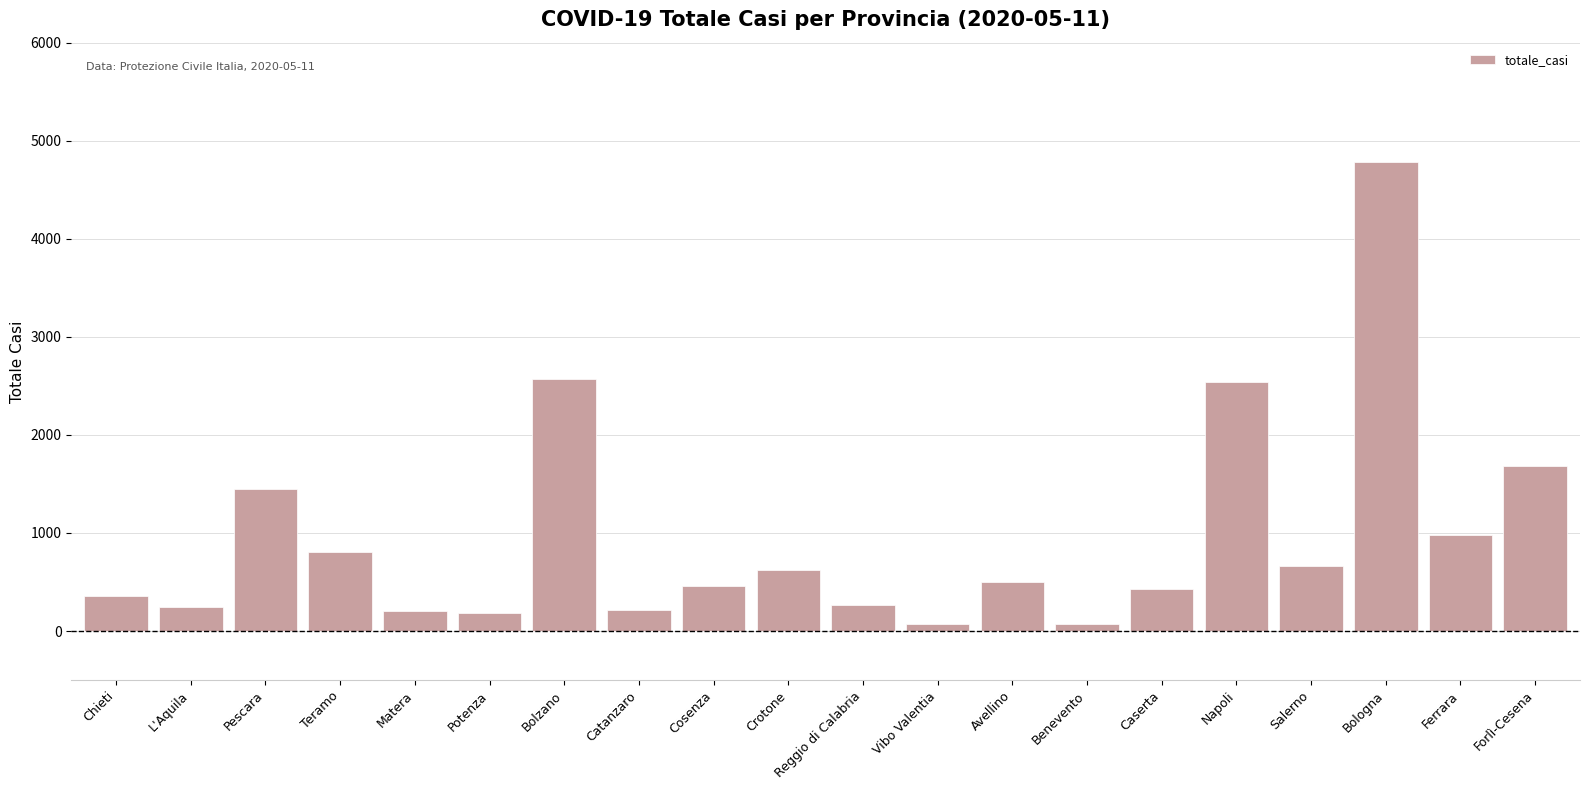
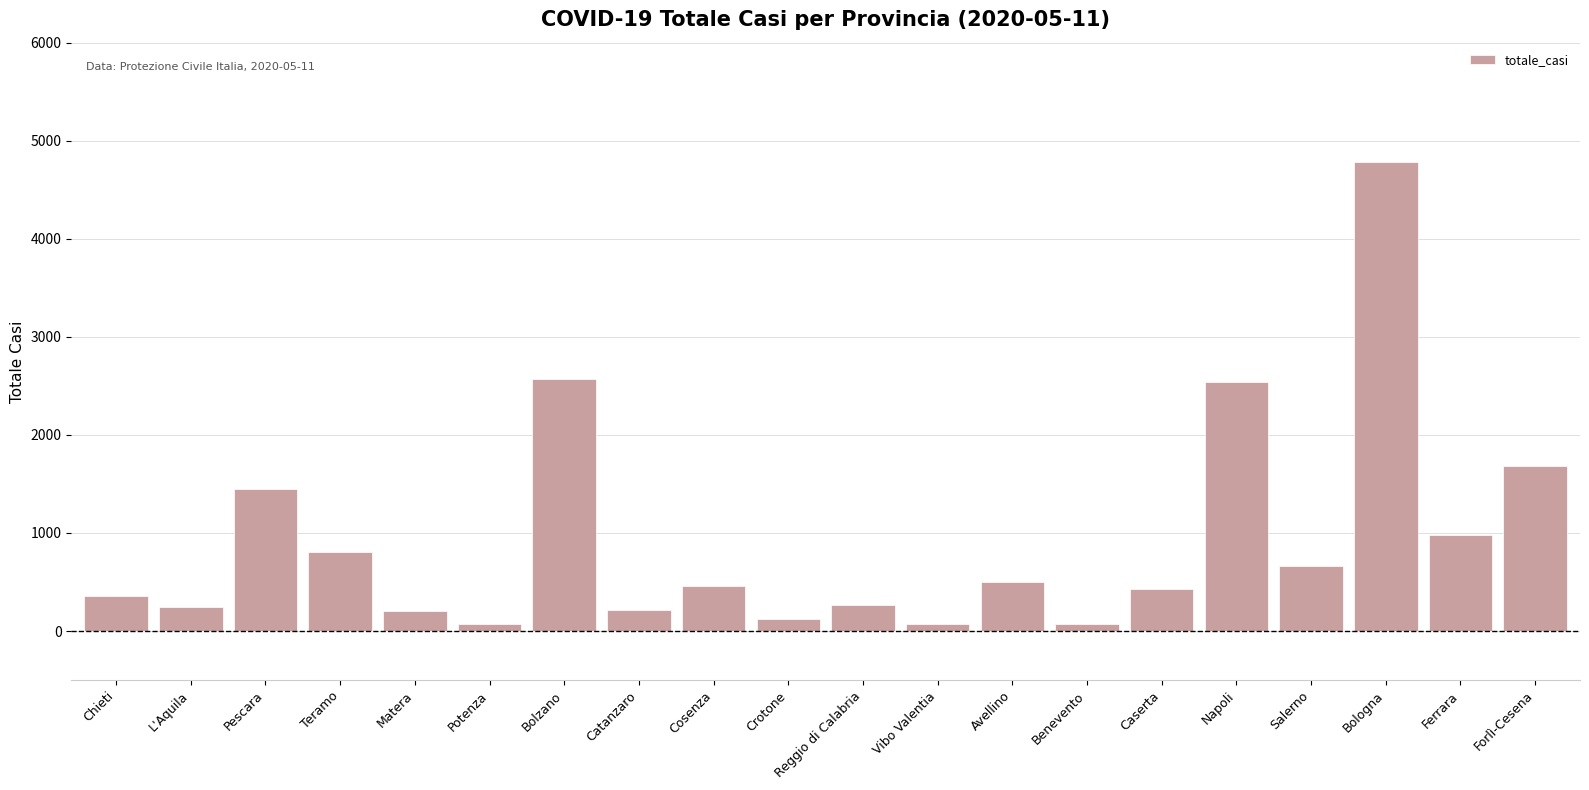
  {
    "Chieti": 400,
    "L'Aquila": 200,
    "Pescara": 1400,
    "Teramo": 800,
    "Matera": 200,
-   "Potenza": 200,
+   "Potenza": 100,
    "Bolzano": 2600,
    "Catanzaro": 200,
    "Cosenza": 500,
-   "Crotone": 600,
+   "Crotone": 100,
    "Reggio di Calabria": 300,
    "Vibo Valentia": 100,
    "Avellino": 500,
    "Benevento": 100,
    "Caserta": 400,
    "Napoli": 2500,
    "Salerno": 700,
    "Bologna": 4800,
    "Ferrara": 1000,
    "Forlì-Cesena": 1700
  }
